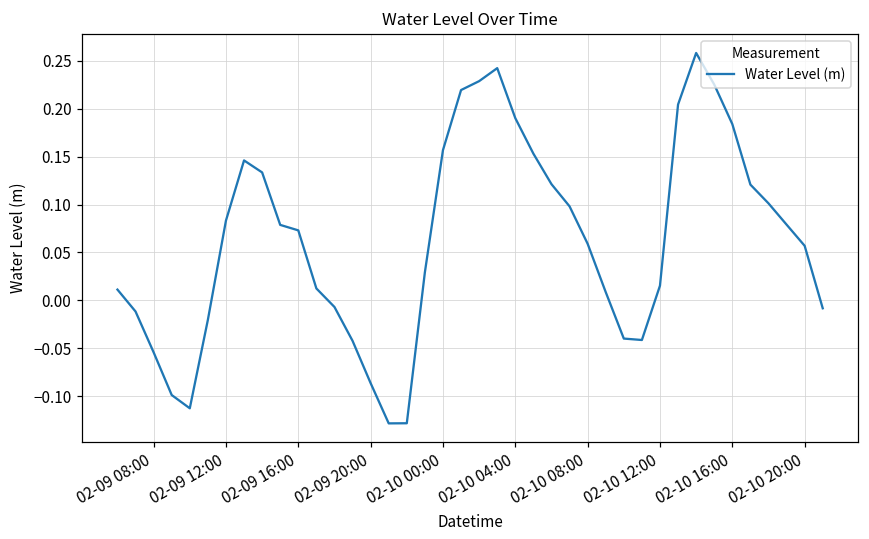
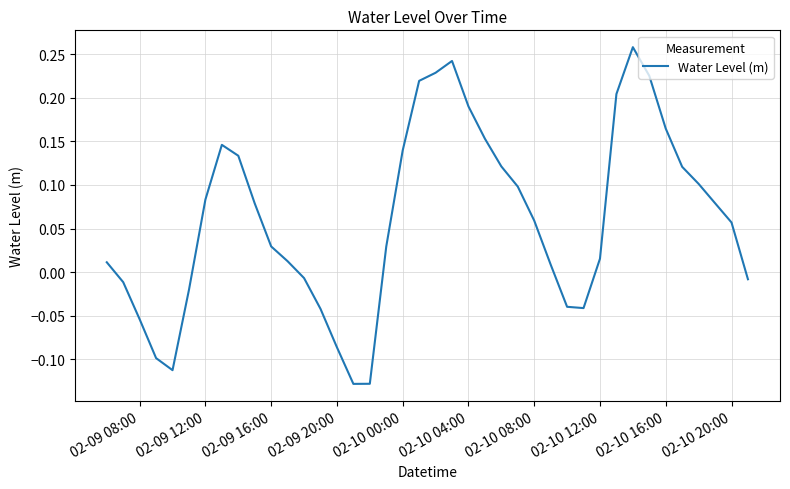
  {
    "02-09 08:00": -0.05,
    "02-09 12:00": 0.08,
-   "02-09 16:00": 0.07,
+   "02-09 16:00": 0.03,
    "02-09 20:00": -0.09,
-   "02-10 00:00": 0.16,
+   "02-10 00:00": 0.14,
    "02-10 04:00": 0.19,
    "02-10 08:00": 0.06,
    "02-10 12:00": 0.02,
-   "02-10 16:00": 0.18,
+   "02-10 16:00": 0.16,
    "02-10 20:00": 0.06
  }
